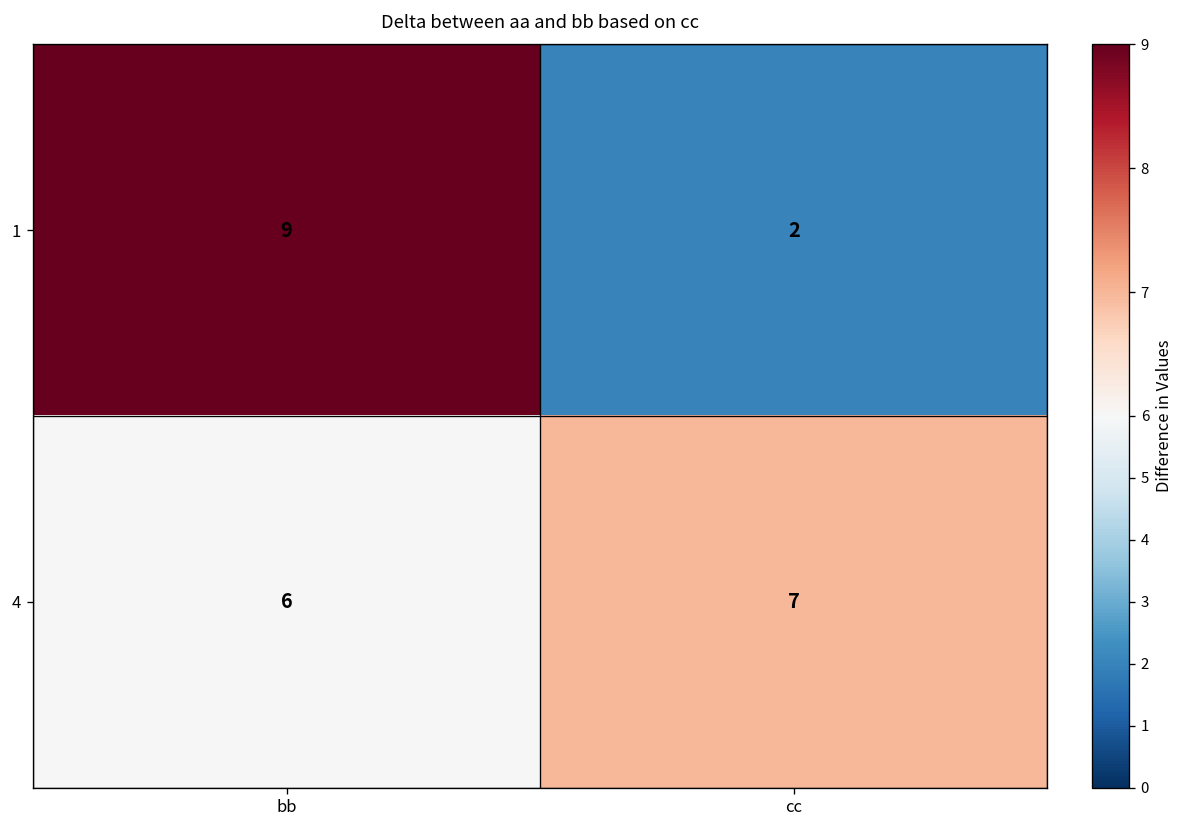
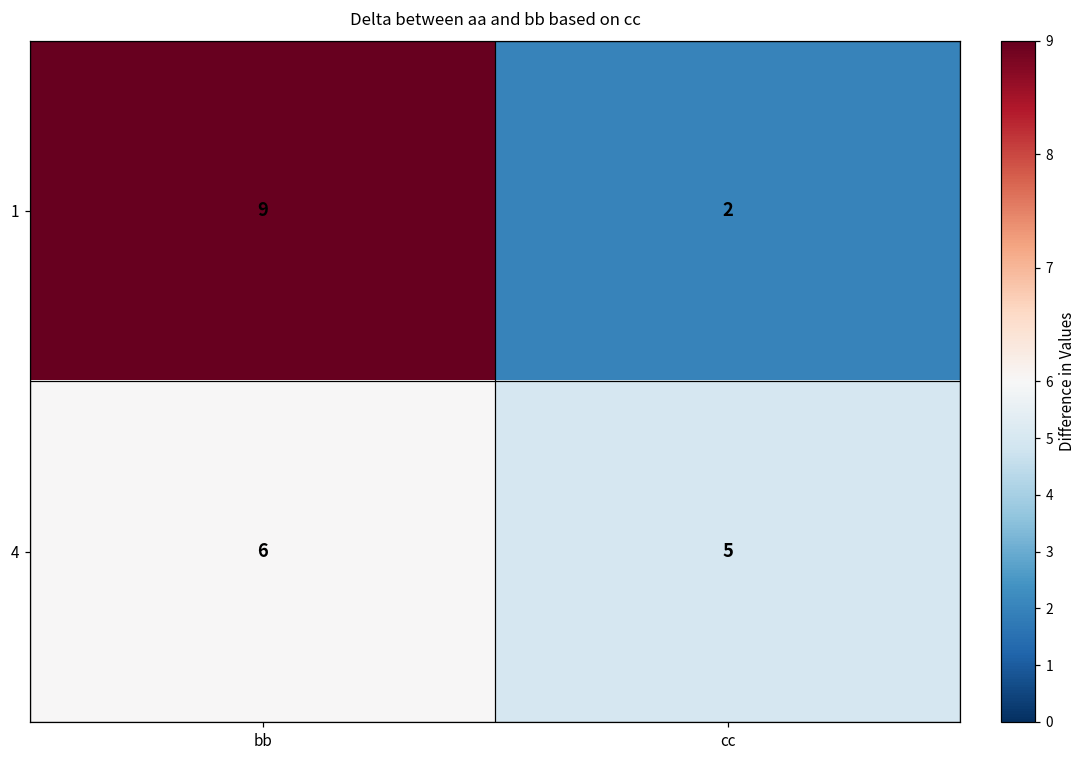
  {
    "1": {
      "bb": 9,
      "cc": 2
    },
    "4": {
      "bb": 6,
-     "cc": 7
+     "cc": 5
    }
  }
